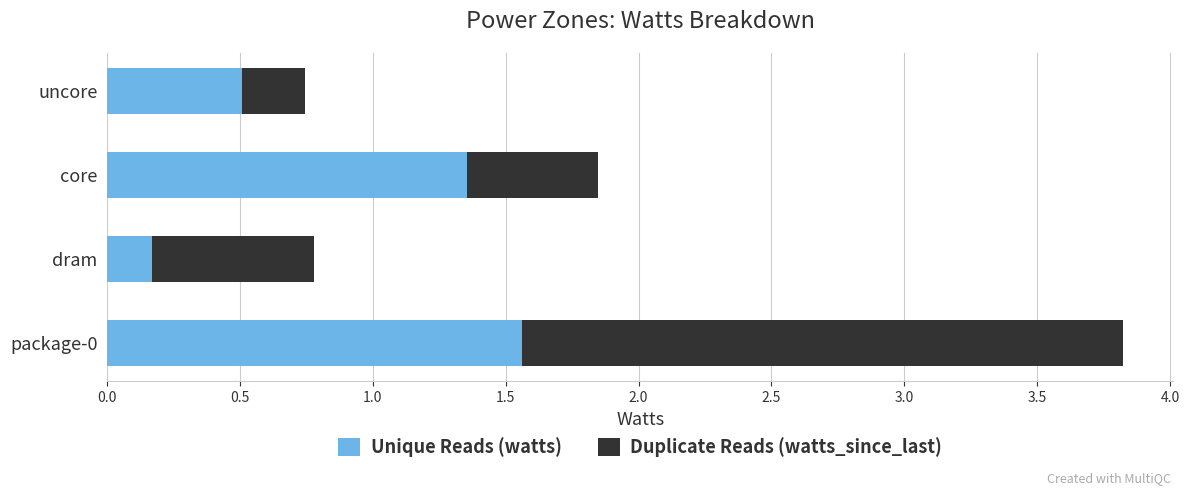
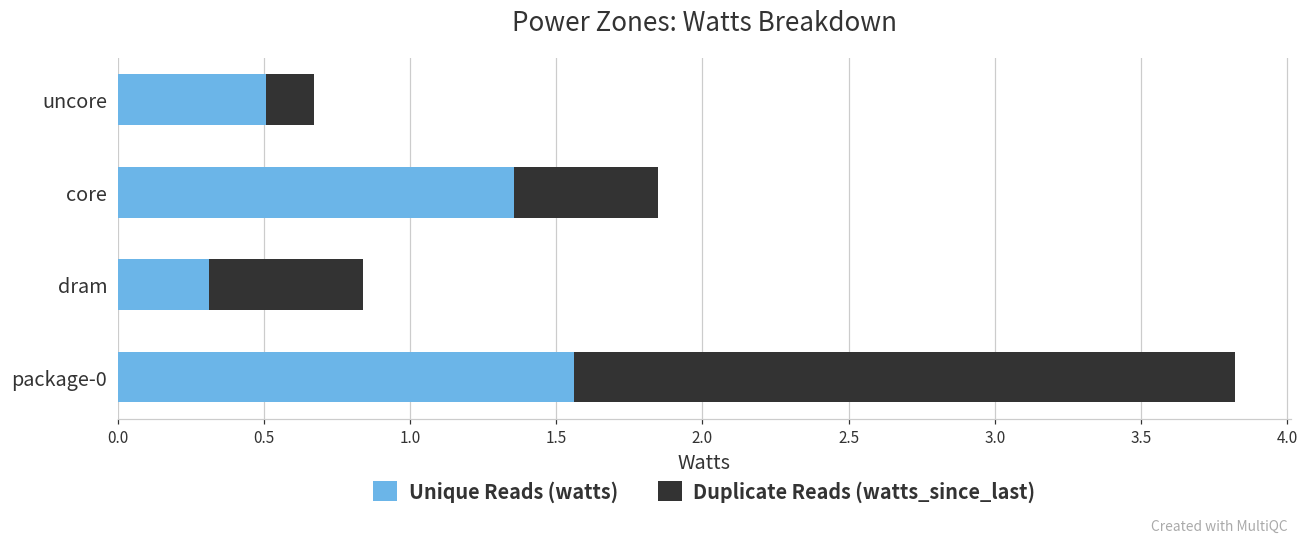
  {
    "Unique Reads (watts)": {
      "uncore": 0.51,
      "core": 1.35,
-     "dram": 0.17,
+     "dram": 0.31,
      "package-0": 1.56
    },
    "Duplicate Reads (watts_since_last)": {
-     "uncore": 0.24,
+     "uncore": 0.16,
      "core": 0.49,
-     "dram": 0.61,
+     "dram": 0.53,
      "package-0": 2.26
    }
  }
